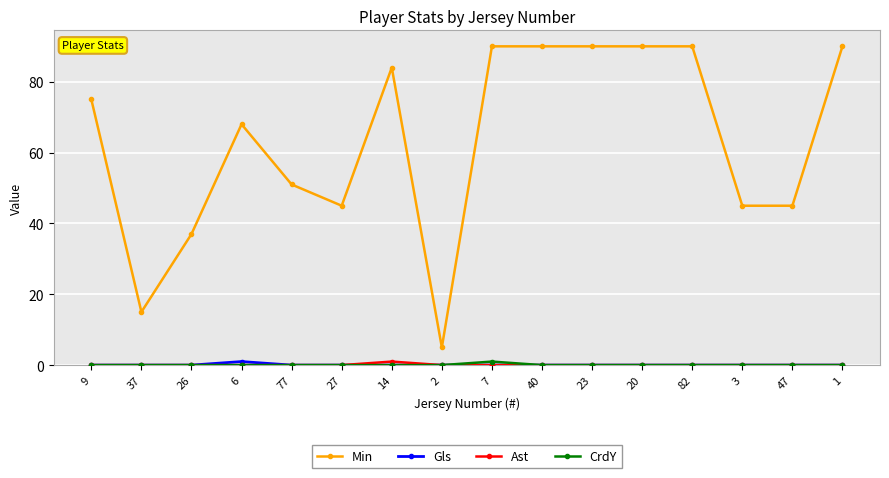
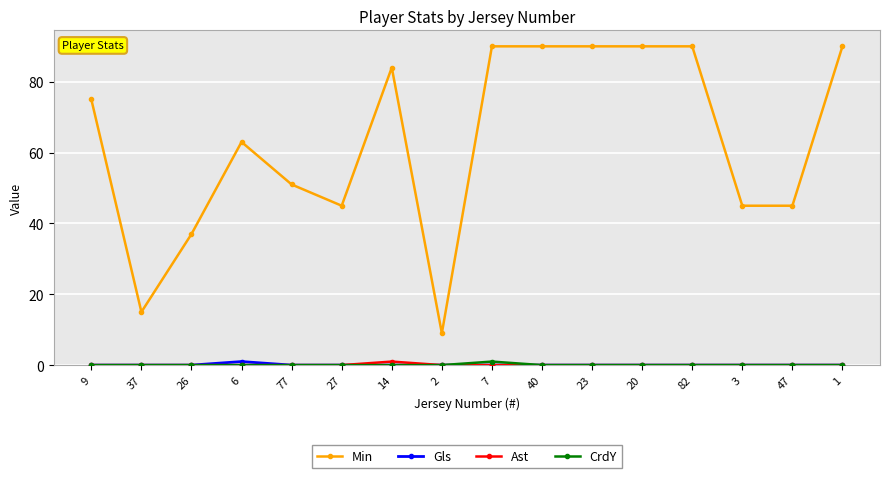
  {
    "Min": {
      "9": 75,
      "37": 15,
      "26": 37,
-     "6": 68,
+     "6": 63,
      "77": 51,
      "27": 45,
      "14": 84,
-     "2": 5,
+     "2": 9,
      "7": 90,
      "40": 90,
      "23": 90,
      "20": 90,
      "82": 90,
      "3": 45,
      "47": 45,
      "1": 90
    },
    "Gls": {
      "6": 1
    },
    "Ast": {
      "14": 1
    },
    "CrdY": {
      "7": 1
    }
  }
